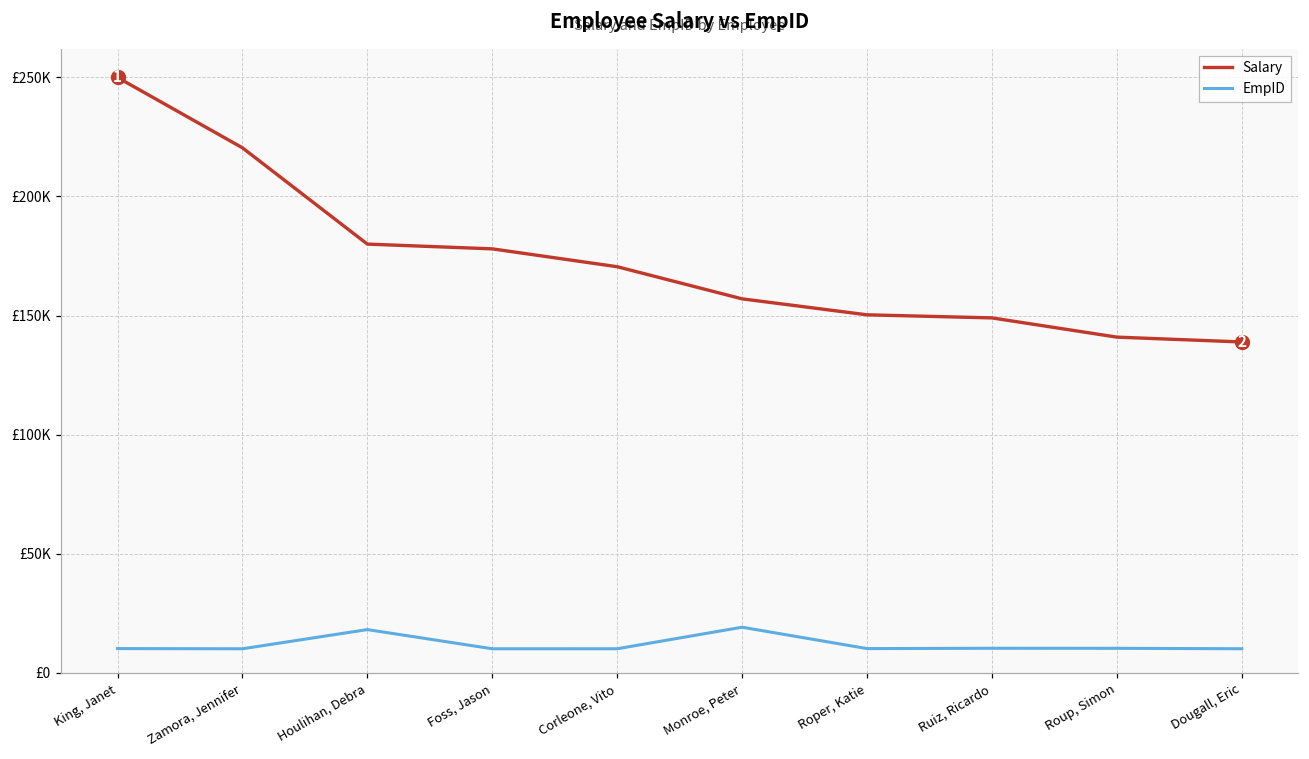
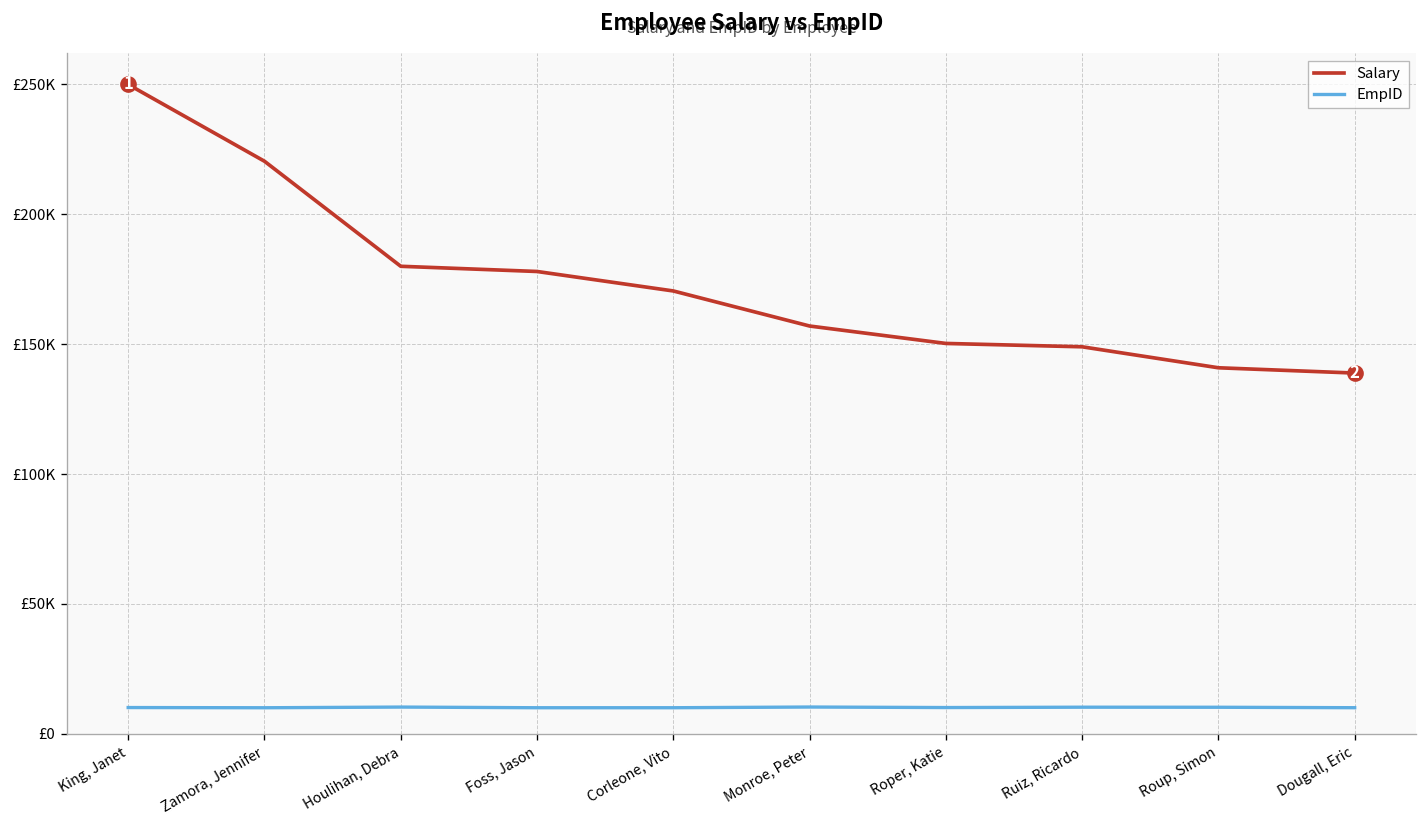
  {
    "EmpID": {
      "King, Janet": "£10000",
      "Zamora, Jennifer": "£10000",
-     "Houlihan, Debra": "£18000",
+     "Houlihan, Debra": "£10000",
      "Foss, Jason": "£10000",
      "Corleone, Vito": "£10000",
-     "Monroe, Peter": "£19000",
+     "Monroe, Peter": "£10000",
      "Roper, Katie": "£10000",
      "Ruiz, Ricardo": "£10000",
      "Roup, Simon": "£10000",
      "Dougall, Eric": "£10000"
    }
  }
